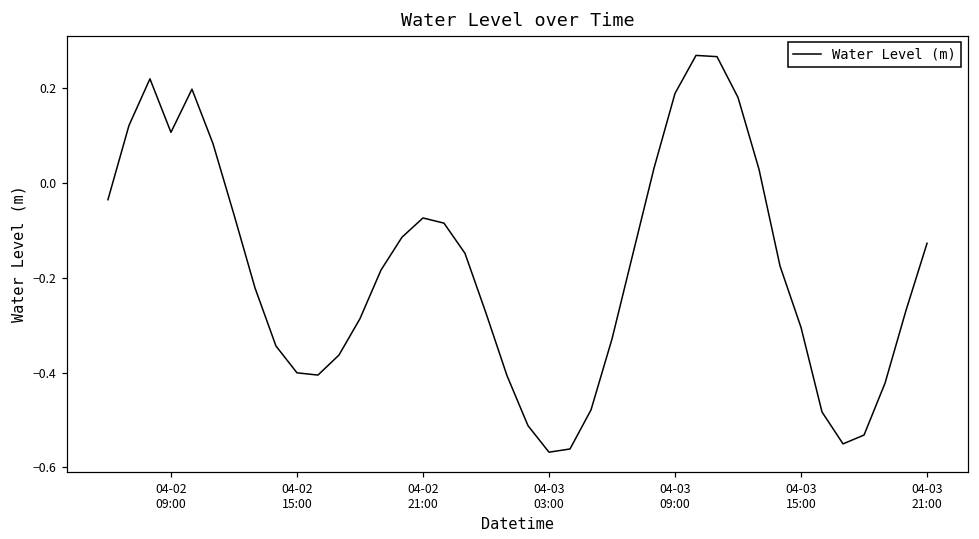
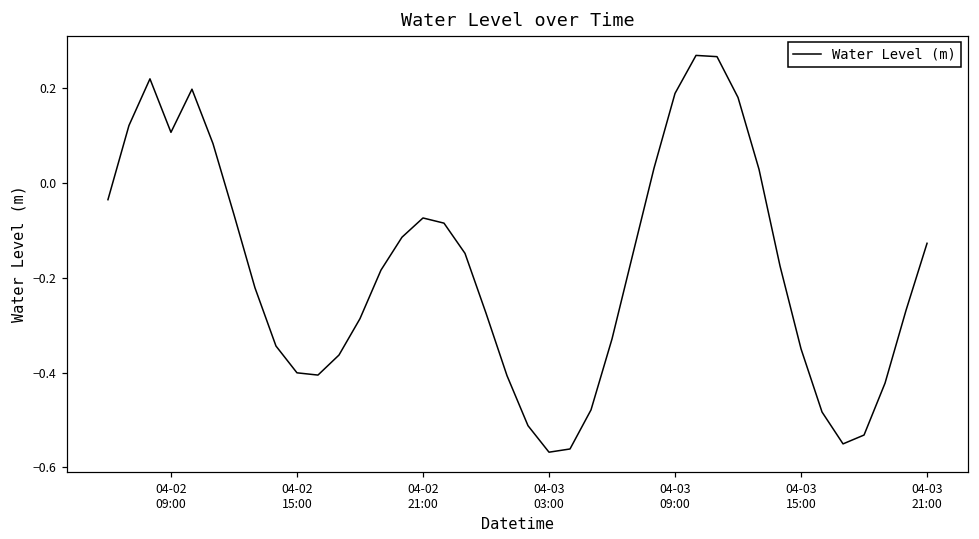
  {
    "04-02 09:00": 0.11,
    "04-02 15:00": -0.40,
    "04-02 21:00": -0.07,
    "04-03 03:00": -0.57,
    "04-03 09:00": 0.19,
-   "04-03 15:00": -0.30,
+   "04-03 15:00": -0.35,
    "04-03 21:00": -0.13
  }
